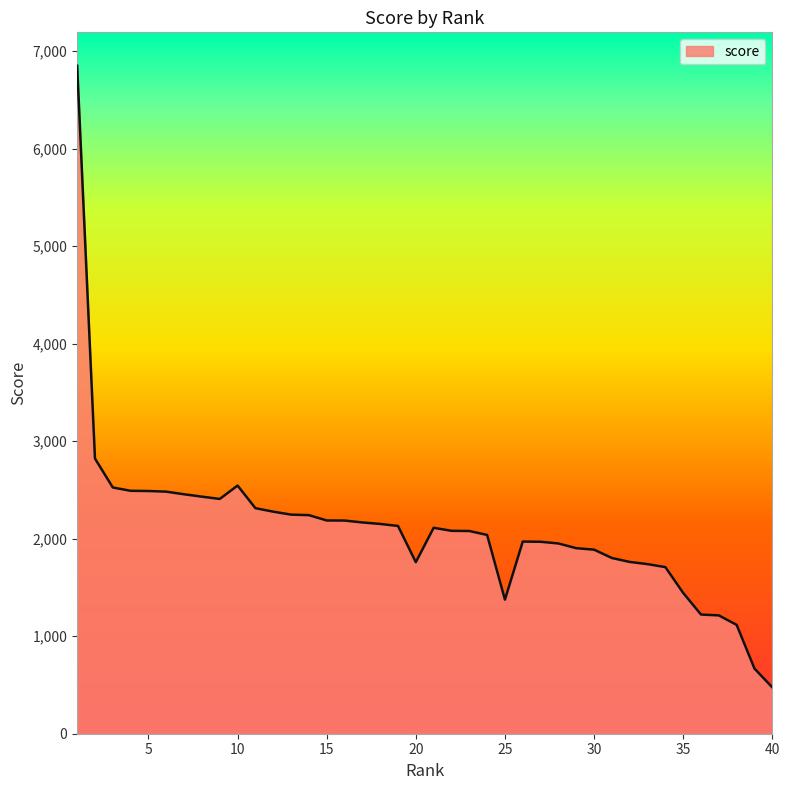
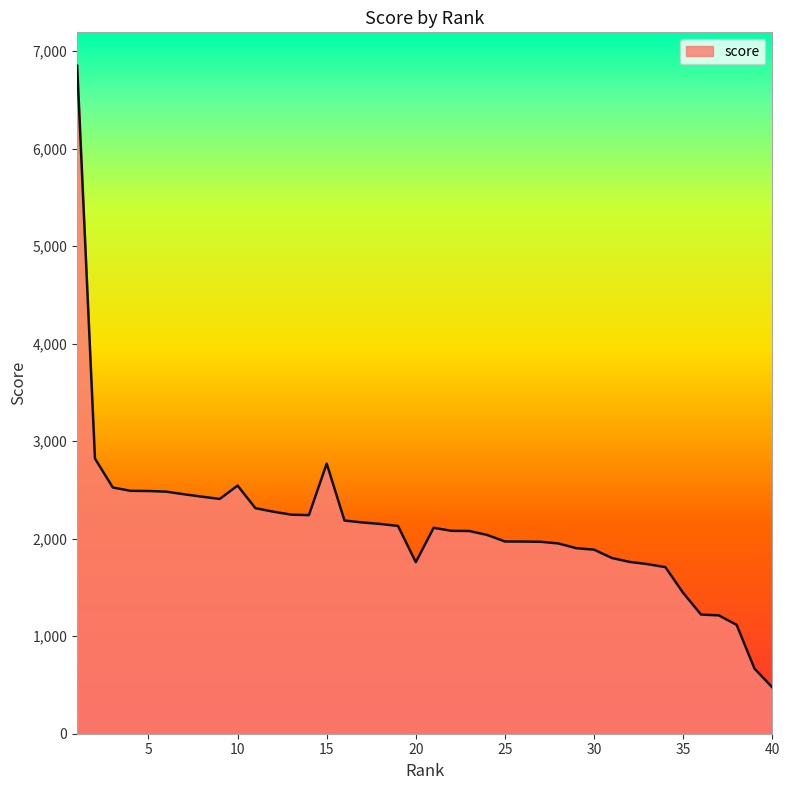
  {
    "5": "2,500",
    "10": "2,500",
-   "15": "2,200",
+   "15": "2,800",
    "20": "1,800",
-   "25": "1,400",
+   "25": "2,000",
    "30": "1,900",
    "35": "1,400",
    "40": "500"
  }
